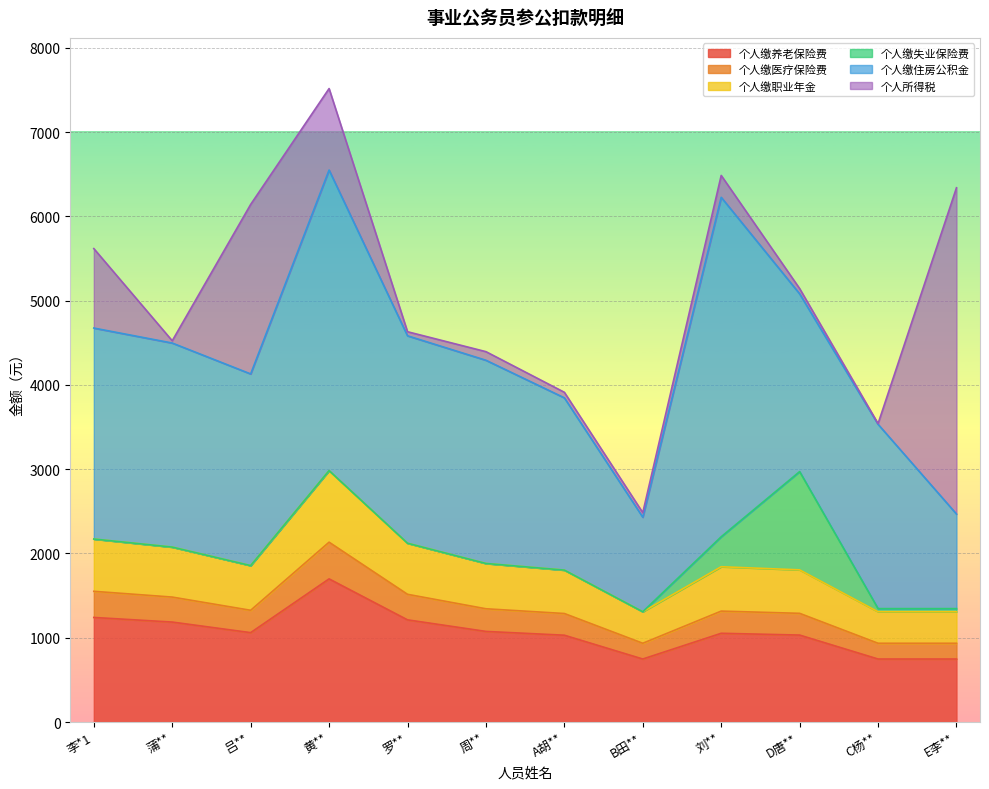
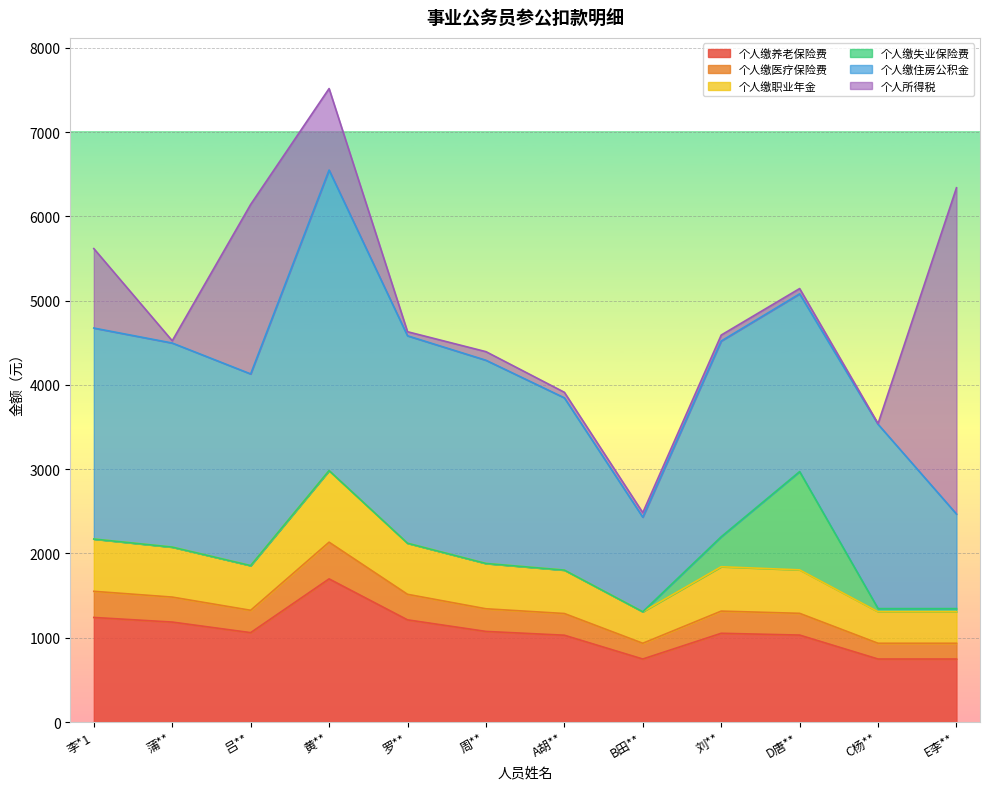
  {
    "个人缴职业年金": {
      "刘**": 500,
      "D唐**": 500,
      "C杨**": 400,
      "E李**": 400
    },
    "个人缴失业保险费": {
      "刘**": 400,
      "D唐**": 1200,
      "C杨**": 0,
      "E李**": 0
    },
    "个人缴住房公积金": {
      "李*1": 2500,
      "吕**": 2300,
      "黄**": 3600,
      "罗**": 2500,
      "周**": 2400,
      "A胡**": 2000,
      "B田**": 1100,
-     "刘**": 4000,
+     "刘**": 2300,
      "D唐**": 2100,
      "E李**": 1100
    },
    "个人所得税": {
      "李*1": 900,
      "吕**": 2000,
      "黄**": 1000,
      "罗**": 0,
      "周**": 100,
      "A胡**": 100,
      "B田**": 100,
-     "刘**": 300,
+     "刘**": 100,
      "D唐**": 100,
      "E李**": 3900
    }
  }
